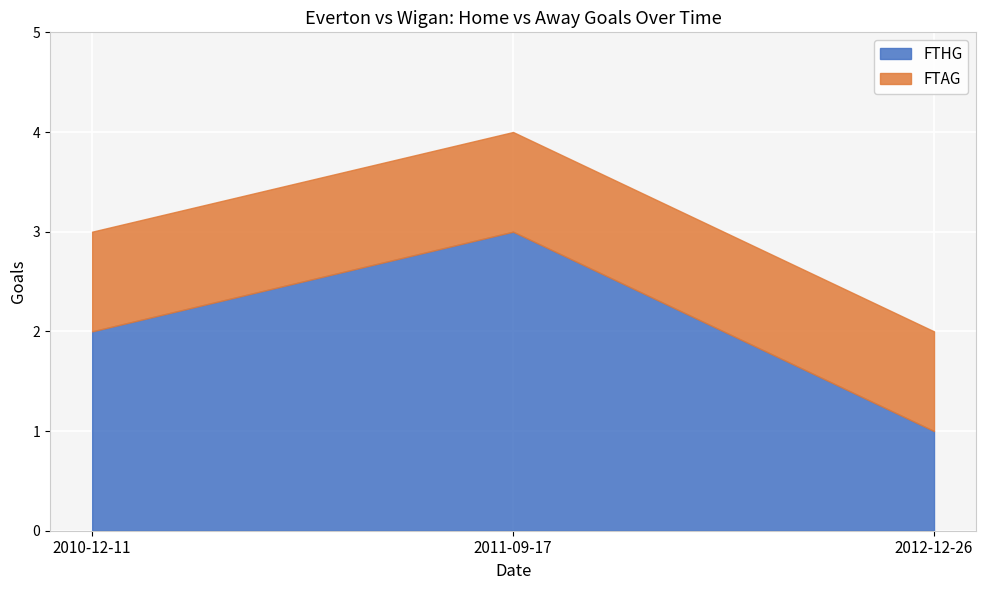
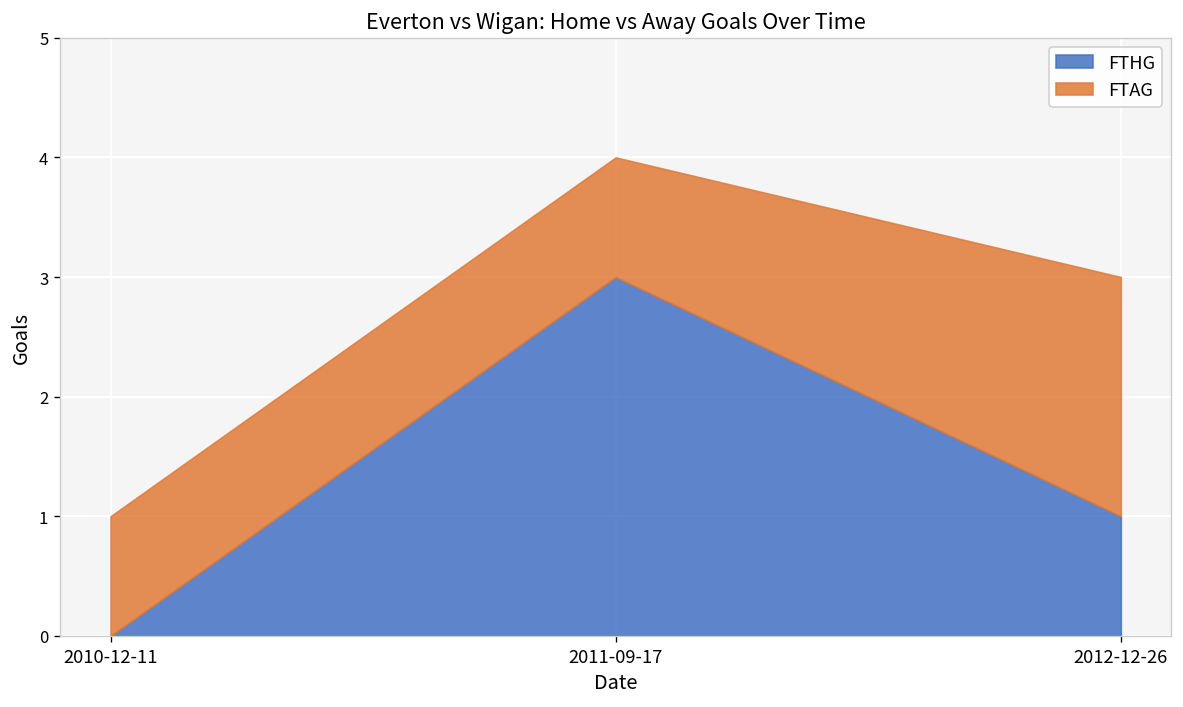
  {
    "FTHG": {
-     "2010-12-11": 2,
+     "2010-12-11": 0,
      "2011-09-17": 3,
      "2012-12-26": 1
    },
    "FTAG": {
      "2010-12-11": 1,
      "2011-09-17": 1,
-     "2012-12-26": 1
+     "2012-12-26": 2
    }
  }
